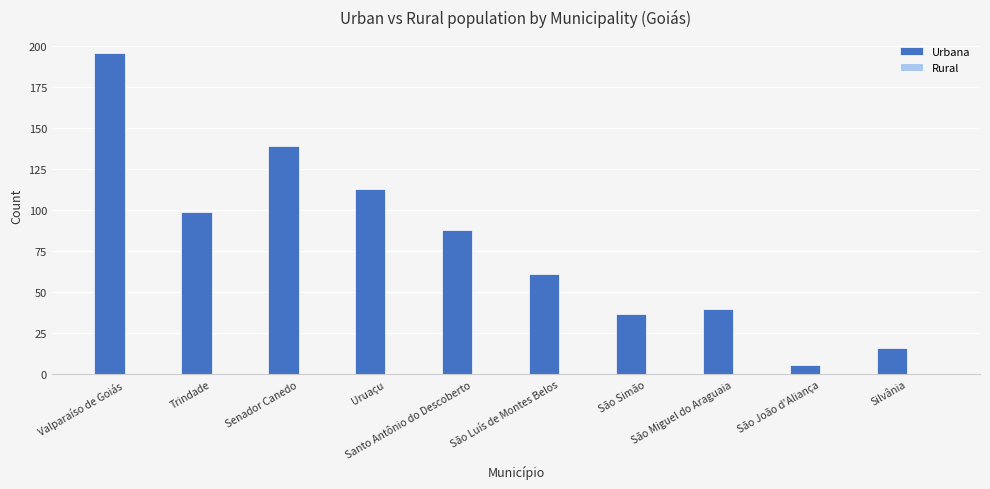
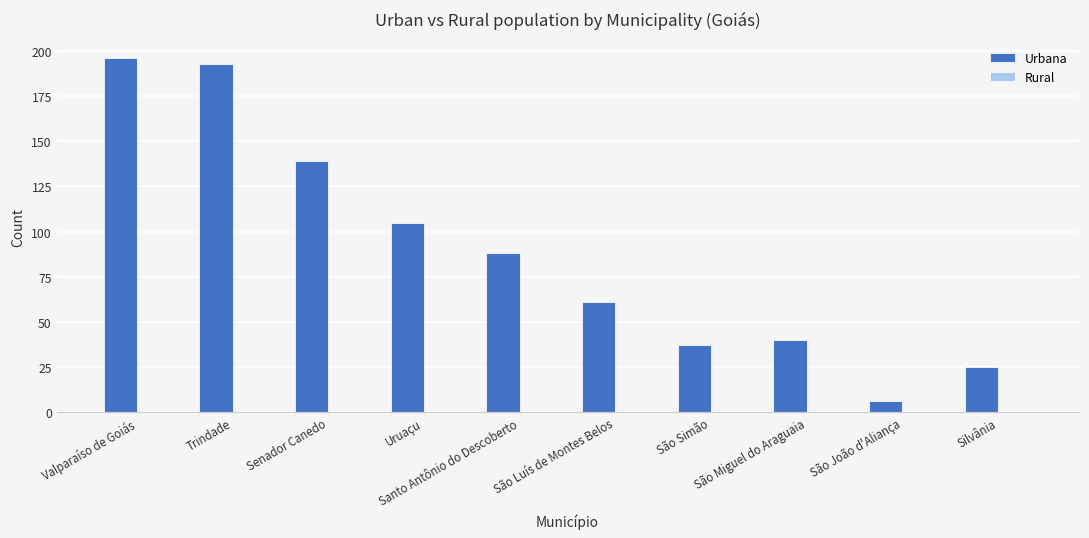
  {
    "Urbana": {
      "Valparaíso de Goiás": 196,
-     "Trindade": 99,
+     "Trindade": 193,
      "Senador Canedo": 139,
-     "Uruaçu": 113,
+     "Uruaçu": 105,
      "Santo Antônio do Descoberto": 88,
      "São Luís de Montes Belos": 61,
      "São Simão": 37,
      "São Miguel do Araguaia": 40,
      "São João d'Aliança": 6,
-     "Silvânia": 16
+     "Silvânia": 25
    },
    "Rural": {
      "Valparaíso de Goiás": 0,
      "Trindade": 0,
      "Senador Canedo": 0,
      "Uruaçu": 0,
      "Santo Antônio do Descoberto": 0,
      "São Luís de Montes Belos": 0,
      "São Simão": 0,
      "São Miguel do Araguaia": 0,
      "São João d'Aliança": 0,
      "Silvânia": 0
    }
  }
